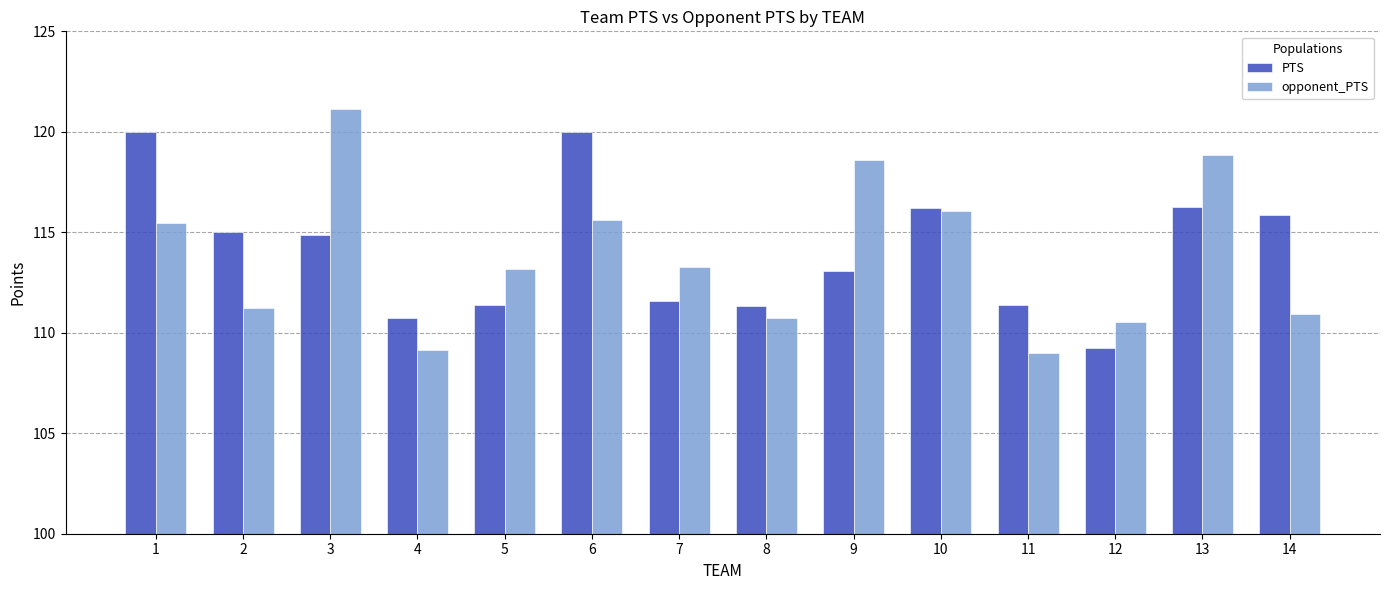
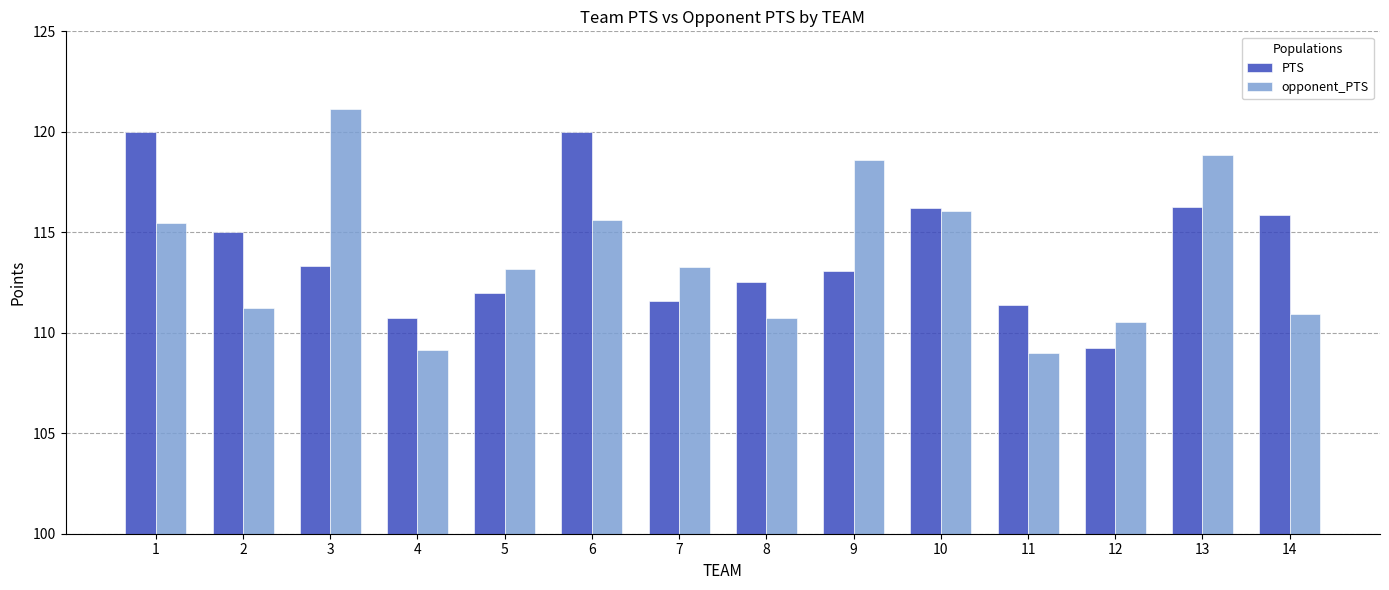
  {
    "PTS": {
      "1": 120.0,
      "2": 115.0,
-     "3": 114.9,
+     "3": 113.3,
      "4": 110.7,
-     "5": 111.4,
+     "5": 112.0,
      "6": 120.0,
      "7": 111.6,
-     "8": 111.3,
+     "8": 112.5,
      "9": 113.1,
      "10": 116.2,
      "11": 111.4,
      "12": 109.2,
      "13": 116.3,
      "14": 115.9
    },
    "opponent_PTS": {
      "1": 115.5,
      "2": 111.2,
      "3": 121.1,
      "4": 109.1,
      "5": 113.2,
      "6": 115.6,
      "7": 113.3,
      "8": 110.7,
      "9": 118.6,
      "10": 116.1,
      "11": 109.0,
      "12": 110.5,
      "13": 118.9,
      "14": 111.0
    }
  }
